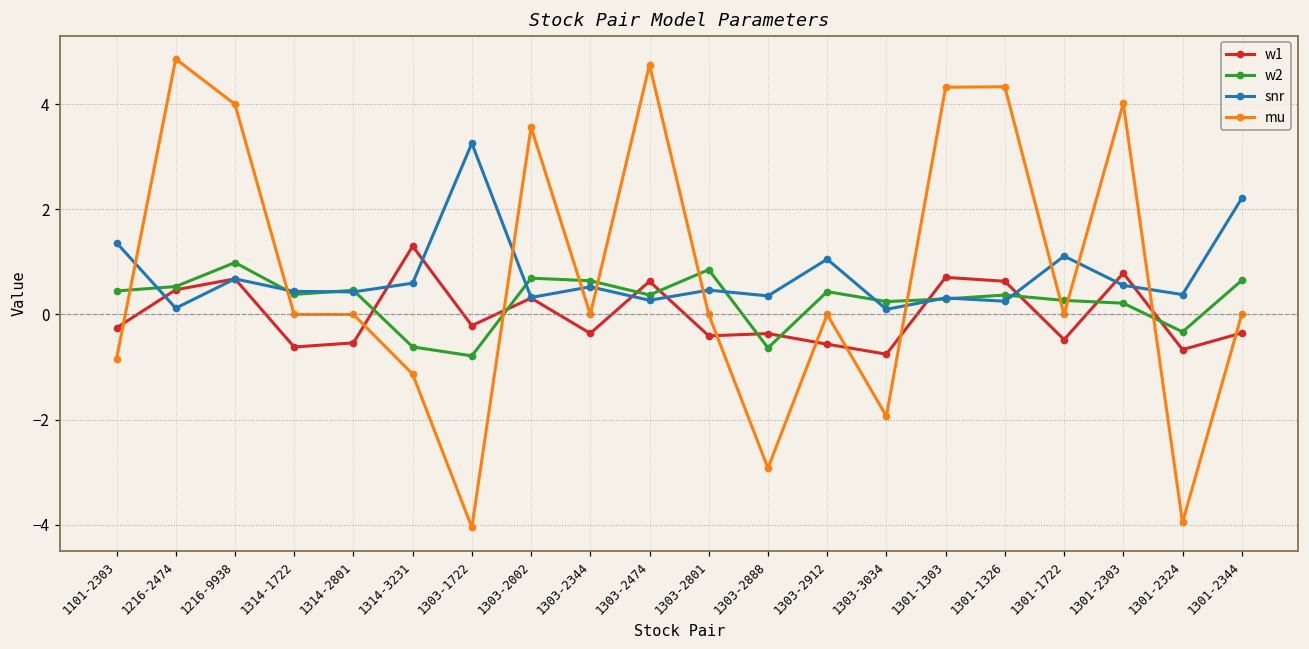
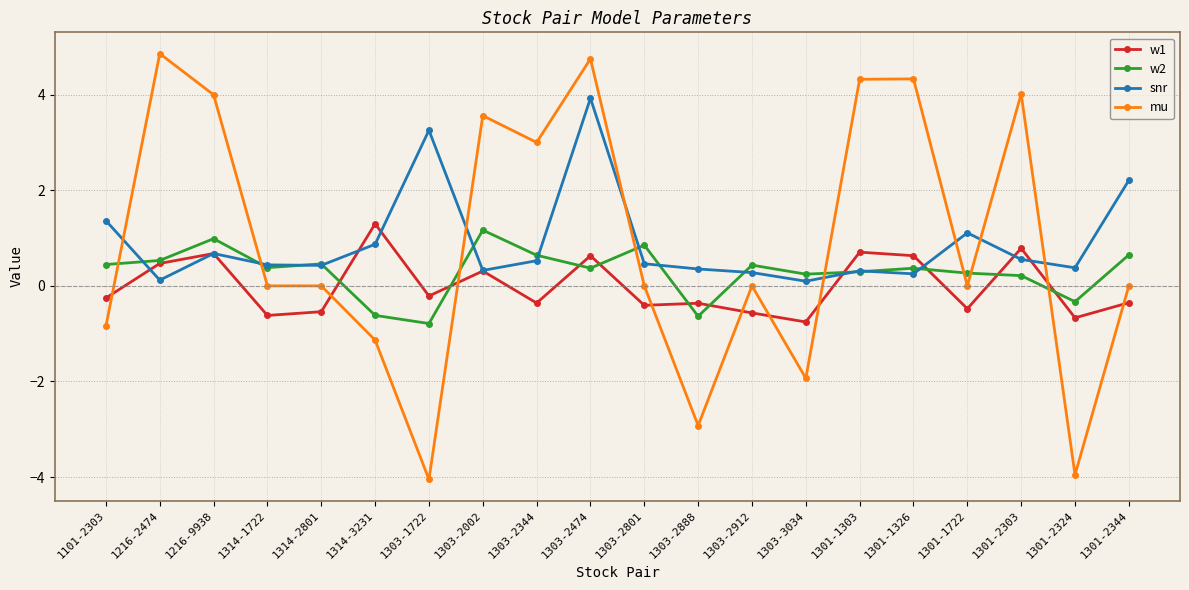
  {
    "w1": {
      "1101-2303": -0.3,
      "1216-2474": 0.5,
      "1314-1722": -0.6,
      "1314-2801": -0.5,
      "1314-3231": 1.3,
      "1303-1722": -0.2,
      "1303-2344": -0.4,
      "1303-2474": 0.6,
      "1303-2801": -0.4,
      "1303-2888": -0.4,
      "1303-2912": -0.6,
      "1303-3034": -0.8,
      "1301-1303": 0.7,
      "1301-1326": 0.6,
      "1301-1722": -0.5,
      "1301-2303": 0.8,
      "1301-2324": -0.7,
      "1301-2344": -0.4
    },
    "w2": {
      "1101-2303": 0.4,
      "1216-2474": 0.5,
      "1216-9938": 1.0,
      "1314-1722": 0.4,
      "1314-3231": -0.6,
      "1303-1722": -0.8,
-     "1303-2002": 0.7,
+     "1303-2002": 1.2,
      "1303-2344": 0.6,
      "1303-2474": 0.4,
      "1303-2801": 0.9,
      "1303-2888": -0.6,
      "1303-2912": 0.4,
      "1303-3034": 0.2,
      "1301-1326": 0.4,
      "1301-1722": 0.3,
      "1301-2303": 0.2,
      "1301-2324": -0.3,
      "1301-2344": 0.6
    },
    "snr": {
      "1101-2303": 1.4,
      "1216-2474": 0.1,
      "1314-1722": 0.4,
-     "1314-3231": 0.6,
+     "1314-3231": 0.9,
      "1303-1722": 3.3,
      "1303-2344": 0.5,
-     "1303-2474": 0.3,
+     "1303-2474": 3.9,
      "1303-2801": 0.5,
      "1303-2888": 0.4,
-     "1303-2912": 1.1,
+     "1303-2912": 0.3,
      "1303-3034": 0.1,
      "1301-1326": 0.3,
      "1301-1722": 1.1,
      "1301-2303": 0.6,
      "1301-2324": 0.4,
      "1301-2344": 2.2
    },
    "mu": {
      "1101-2303": -0.8,
      "1216-2474": 4.9,
      "1216-9938": 4,
      "1314-1722": 0,
      "1314-2801": 0,
      "1314-3231": -1.1,
      "1303-1722": -4,
      "1303-2002": 3.6,
-     "1303-2344": 0,
+     "1303-2344": 3,
      "1303-2474": 4.7,
      "1303-2801": 0,
      "1303-2888": -2.9,
      "1303-2912": 0,
      "1303-3034": -1.9,
      "1301-1303": 4.3,
      "1301-1326": 4.3,
      "1301-1722": 0,
      "1301-2303": 4,
      "1301-2324": -4,
      "1301-2344": 0
    }
  }
